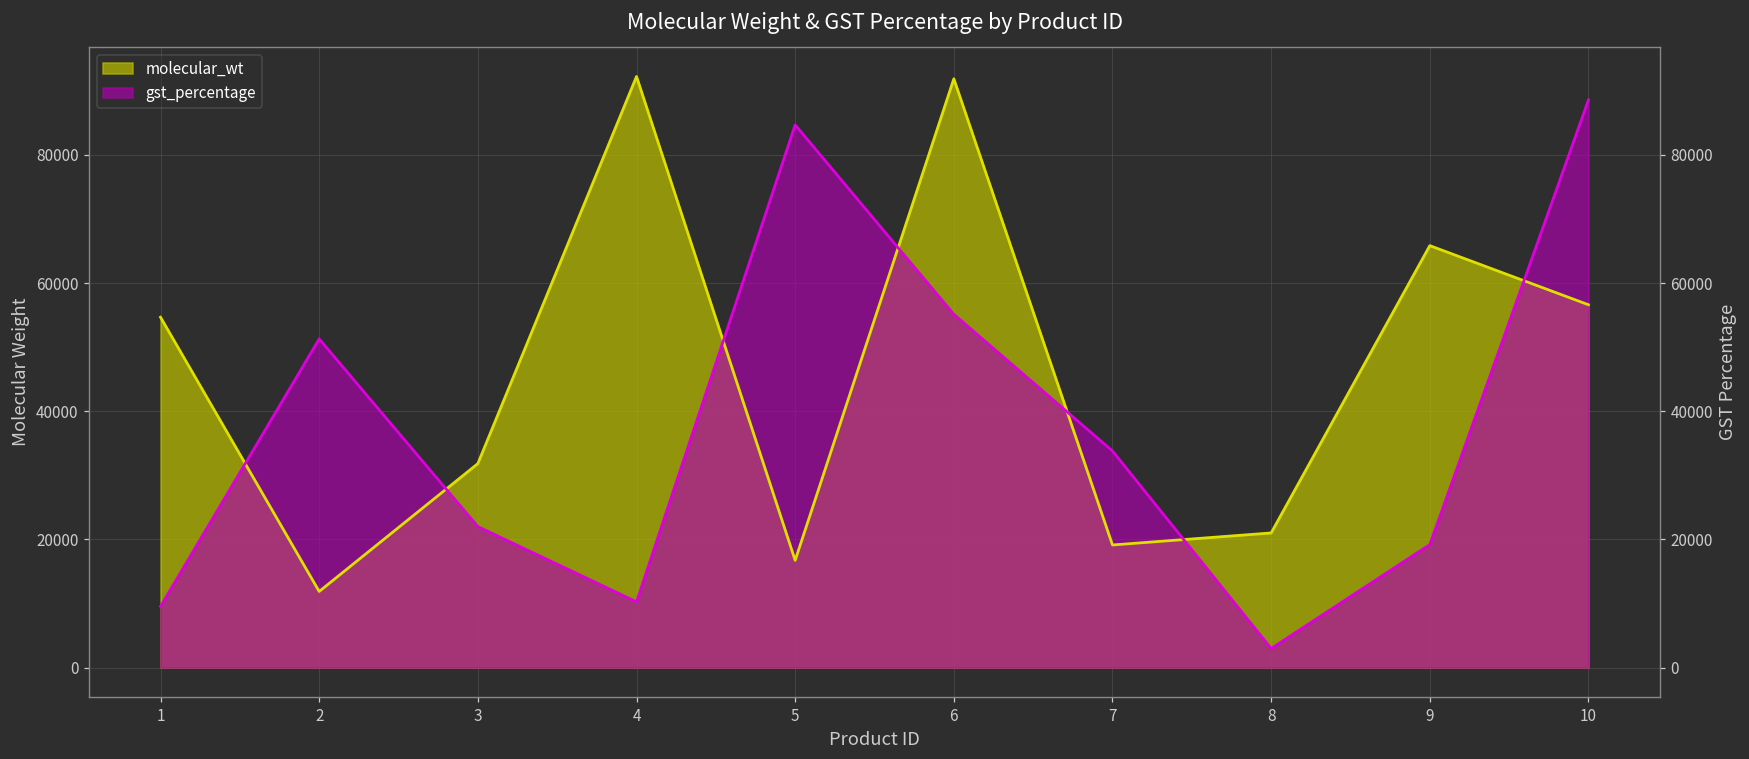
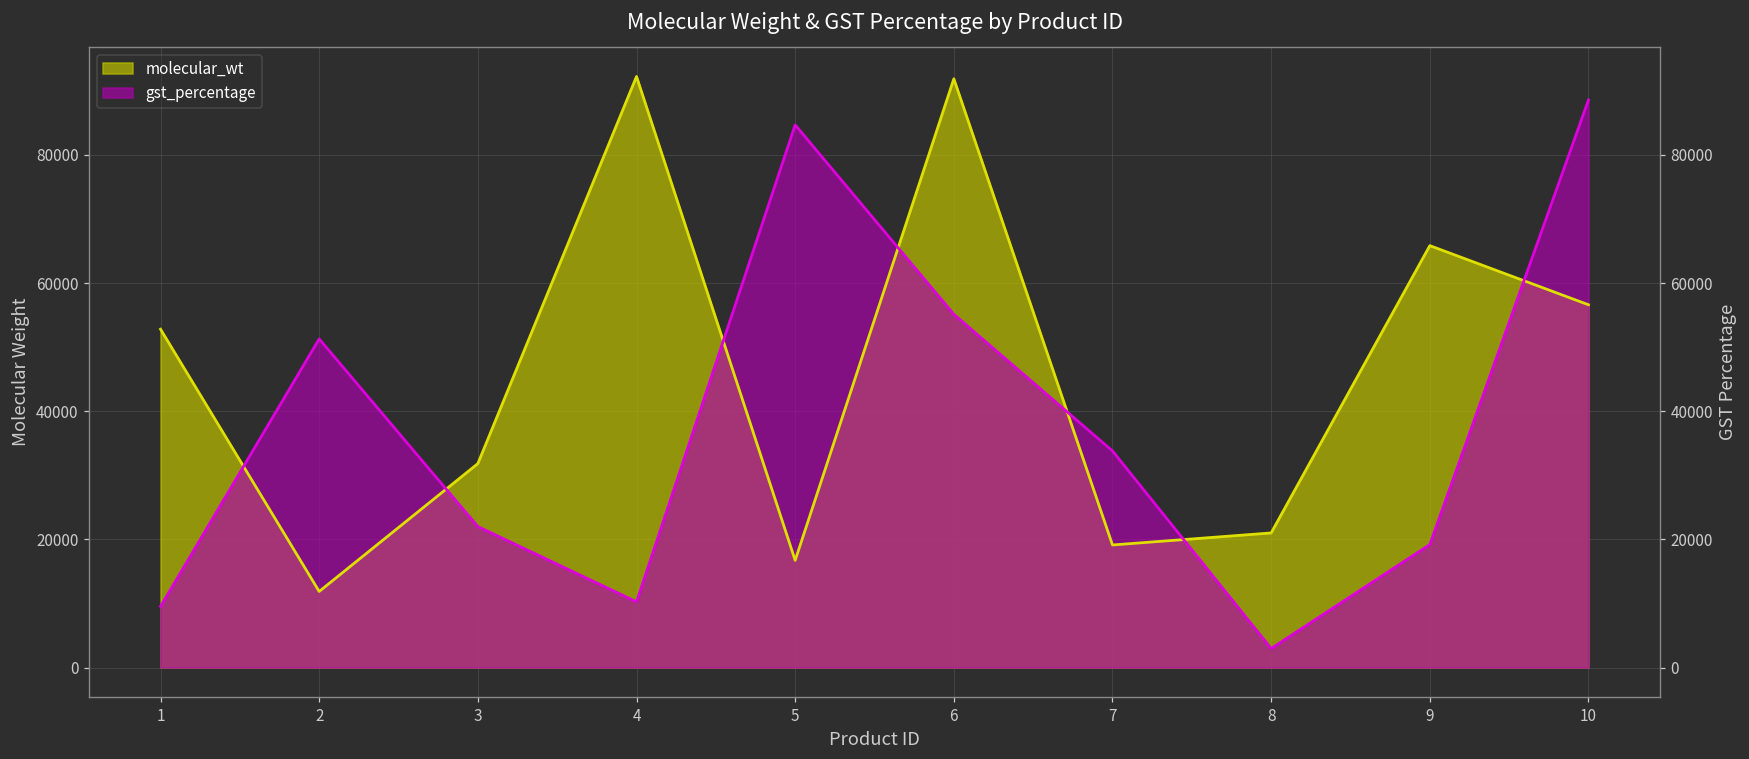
  {
    "molecular_wt": {
-     "1": 55000,
+     "1": 53000,
      "2": 12000,
      "3": 32000,
      "4": 92000,
      "5": 17000,
      "6": 92000,
      "7": 19000,
      "8": 21000,
      "9": 66000,
      "10": 57000
    },
    "gst_percentage": {
      "1": 10000,
      "2": 51000,
      "3": 22000,
      "4": 10000,
      "5": 85000,
      "6": 55000,
      "7": 34000,
      "8": 3000,
      "9": 19000,
      "10": 89000
    }
  }
